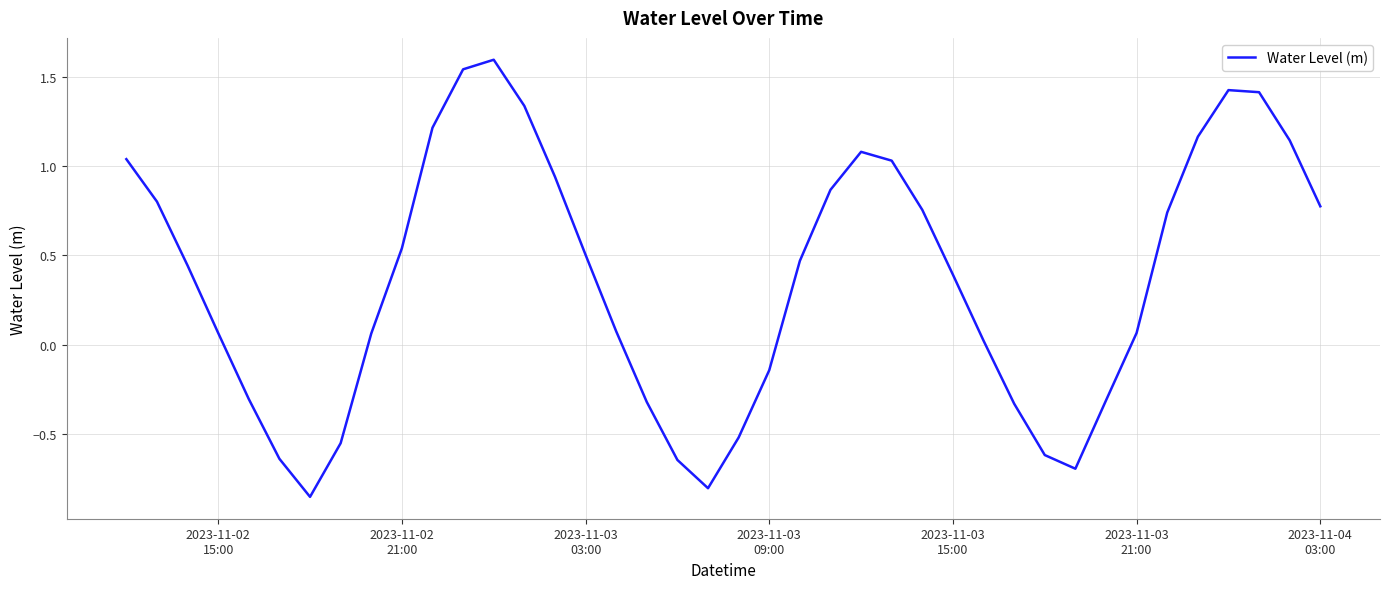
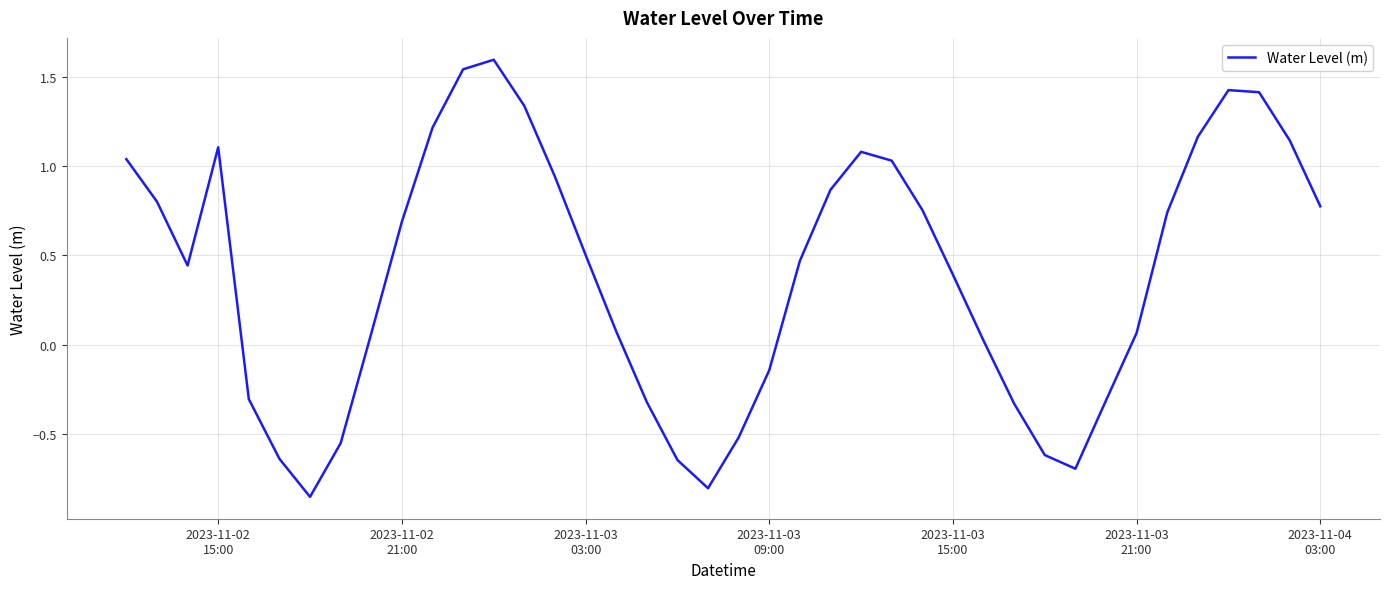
  {
-   "2023-11-02 15:00": 0.06,
-   "2023-11-02 21:00": 0.54,
+   "2023-11-02 15:00": 1.11,
+   "2023-11-02 21:00": 0.69,
    "2023-11-03 03:00": 0.50,
    "2023-11-03 09:00": -0.14,
    "2023-11-03 15:00": 0.39,
    "2023-11-03 21:00": 0.07,
    "2023-11-04 03:00": 0.77
  }
